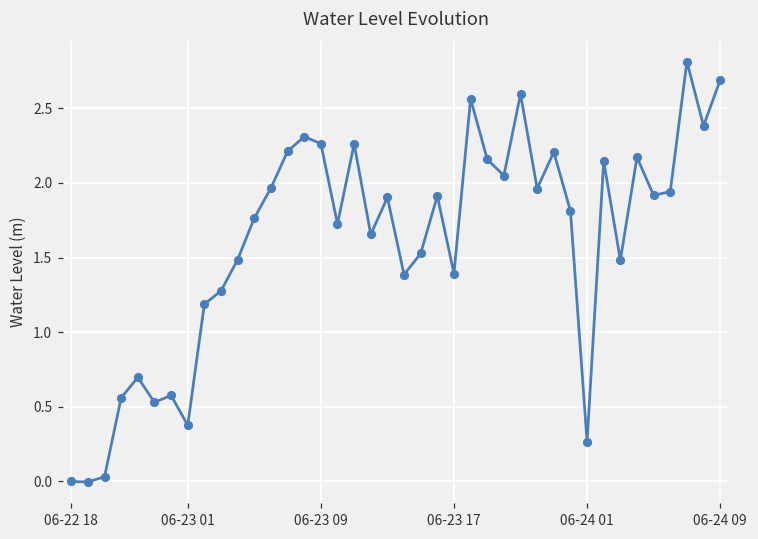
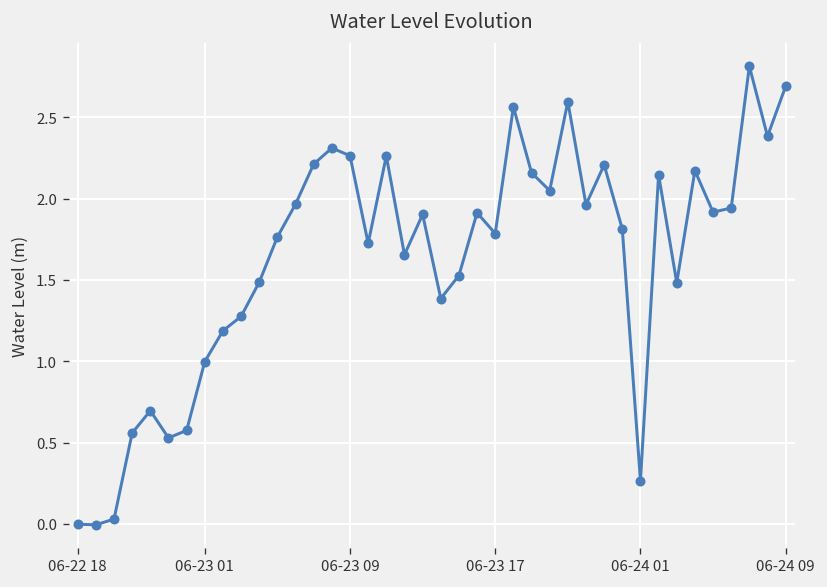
  {
    "06-22 18": 0.00,
-   "06-23 01": 0.37,
+   "06-23 01": 1.00,
    "06-23 09": 2.26,
-   "06-23 17": 1.39,
+   "06-23 17": 1.78,
    "06-24 01": 0.26,
    "06-24 09": 2.69
  }
